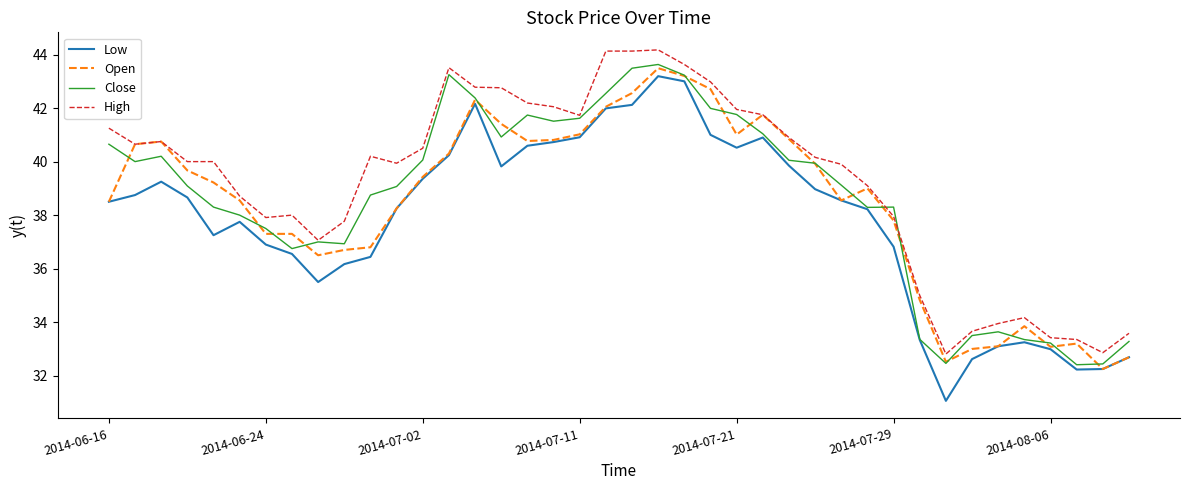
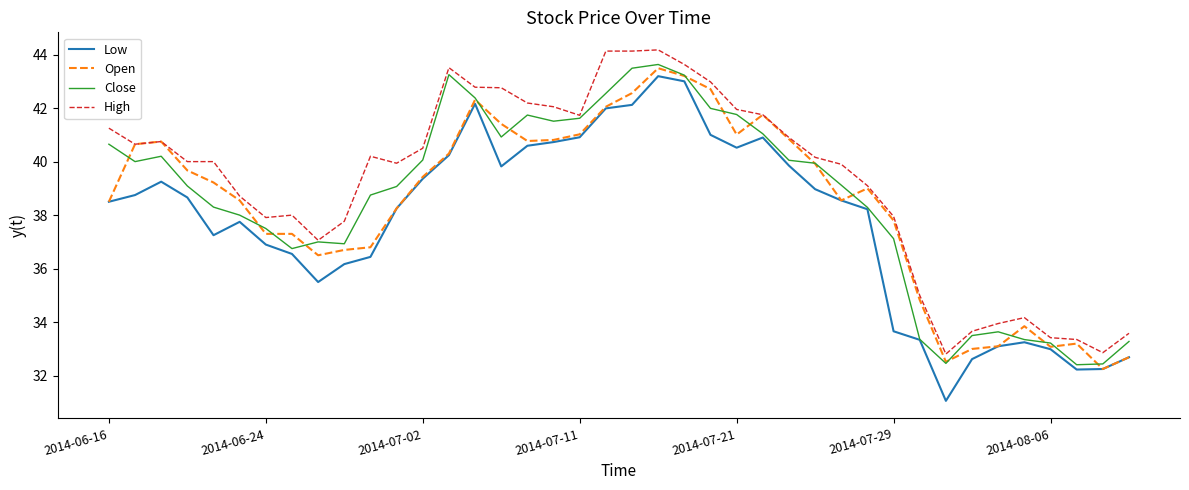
  {
    "Low": {
      "2014-06-24": 36.9,
      "2014-07-11": 40.9,
      "2014-07-21": 40.5,
-     "2014-07-29": 36.8
+     "2014-07-29": 33.7
    },
    "Open": {
      "2014-06-24": 37.3,
      "2014-07-11": 41.0,
      "2014-07-21": 41.0,
      "2014-07-29": 37.8
    },
    "Close": {
      "2014-06-16": 40.7,
      "2014-06-24": 37.5,
      "2014-07-02": 40.1,
      "2014-07-11": 41.6,
      "2014-07-21": 41.8,
-     "2014-07-29": 38.3,
+     "2014-07-29": 37.1,
      "2014-08-06": 33.2
    },
    "High": {
      "2014-06-16": 41.3,
      "2014-06-24": 37.9,
      "2014-07-02": 40.5,
      "2014-07-11": 41.7,
      "2014-07-21": 42.0,
      "2014-07-29": 38.0,
      "2014-08-06": 33.4
    }
  }
